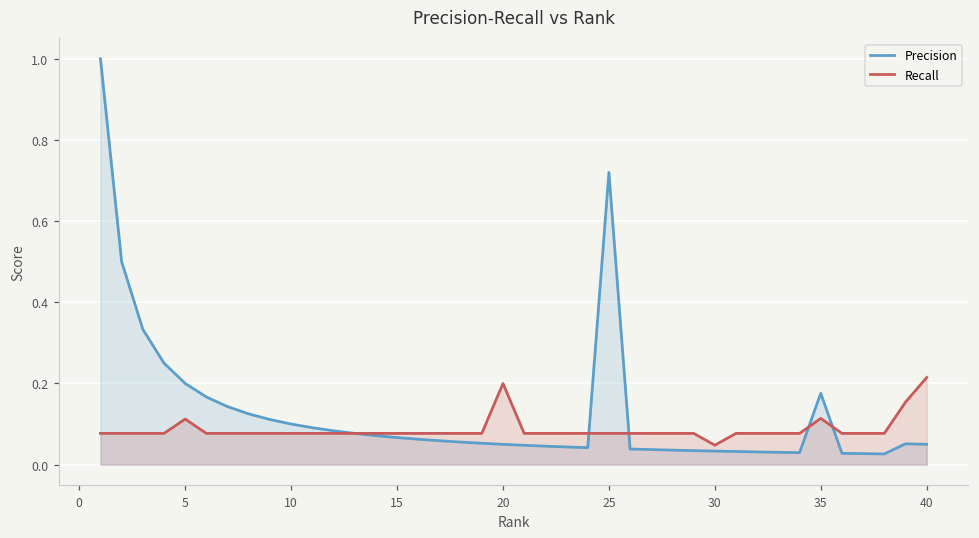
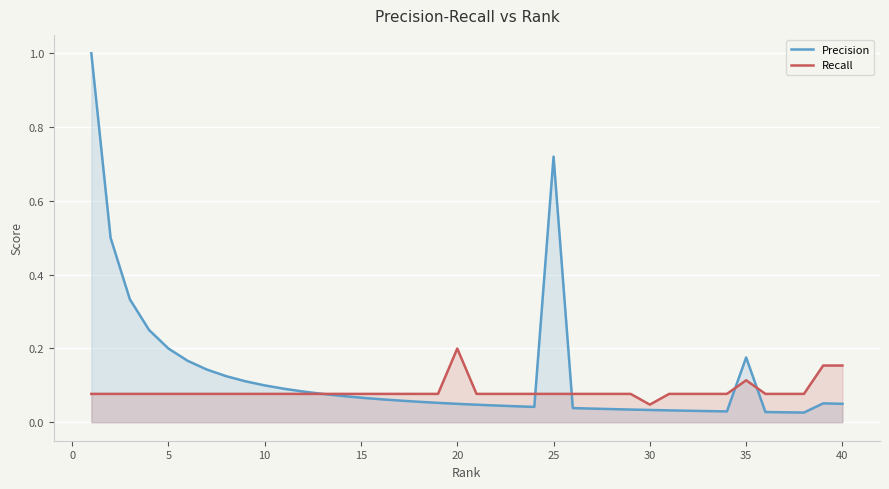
  {
    "Precision": {
      "5": 0.20,
      "10": 0.10,
      "15": 0.07,
      "20": 0.05,
      "25": 0.72,
      "30": 0.03,
      "35": 0.18,
      "40": 0.05
    },
    "Recall": {
-     "5": 0.11,
+     "5": 0.08,
      "10": 0.08,
      "15": 0.08,
      "20": 0.20,
      "25": 0.08,
      "30": 0.05,
      "35": 0.11,
-     "40": 0.21
+     "40": 0.15
    }
  }
